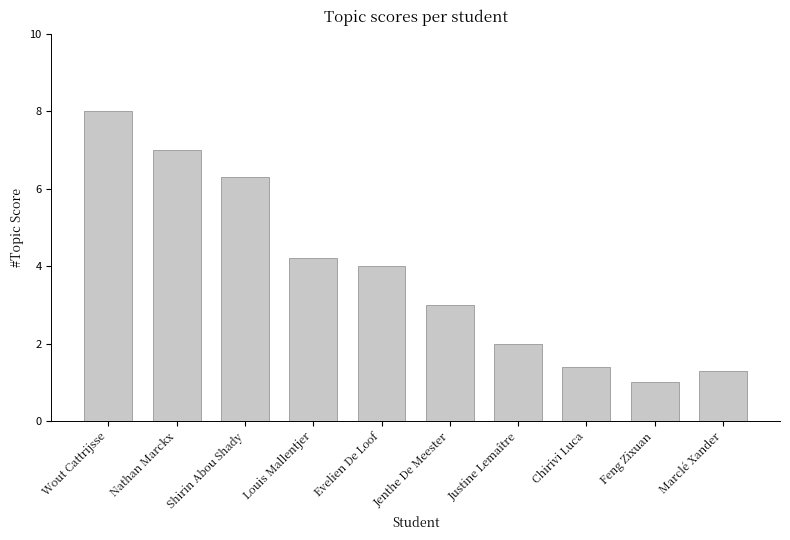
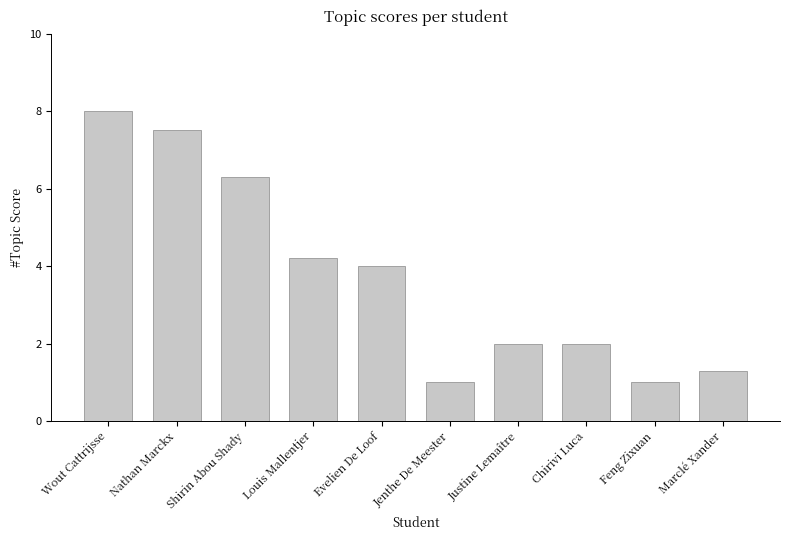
  {
    "Wout Cattrijsse": 8.0,
-   "Nathan Marckx": 7.0,
+   "Nathan Marckx": 7.5,
    "Shirin Abou Shady": 6.3,
    "Louis Mallentjer": 4.2,
    "Evelien De Loof": 4.0,
-   "Jenthe De Meester": 3,
+   "Jenthe De Meester": 1,
    "Justine Lemaître": 2.0,
-   "Chirivi Luca": 1.4,
+   "Chirivi Luca": 2.0,
    "Feng Zixuan": 1.0,
    "Marclé Xander": 1.3
  }
